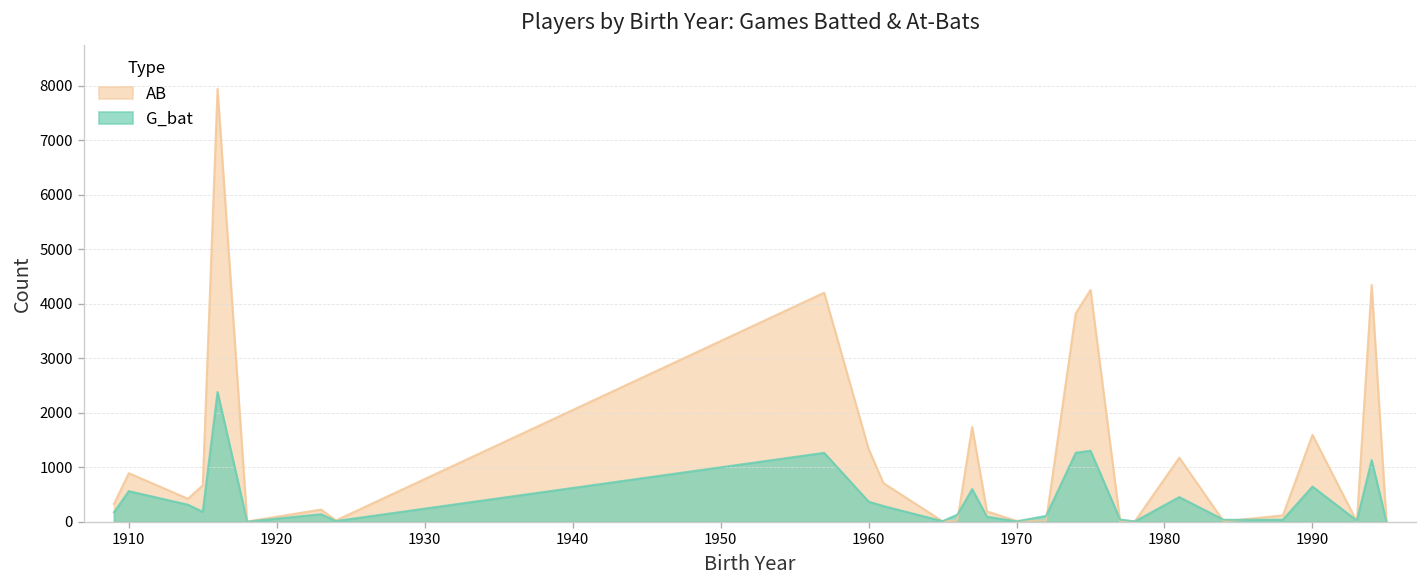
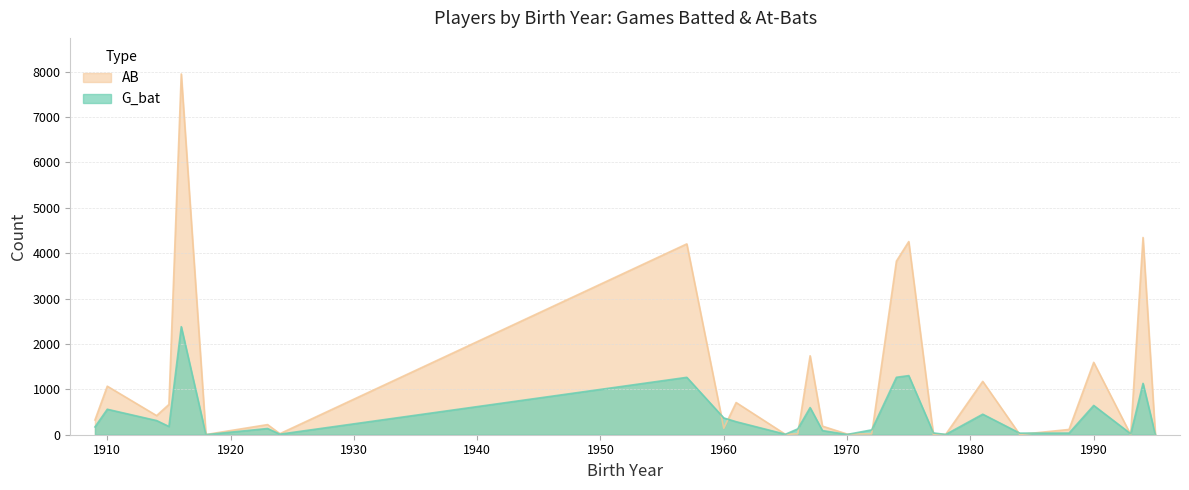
  {
    "AB": {
-     "1910": 900,
-     "1960": 1300,
+     "1910": 1100,
+     "1960": 100,
      "1990": 1600
    },
    "G_bat": {
      "1910": 600,
      "1960": 400,
      "1990": 600
    }
  }
